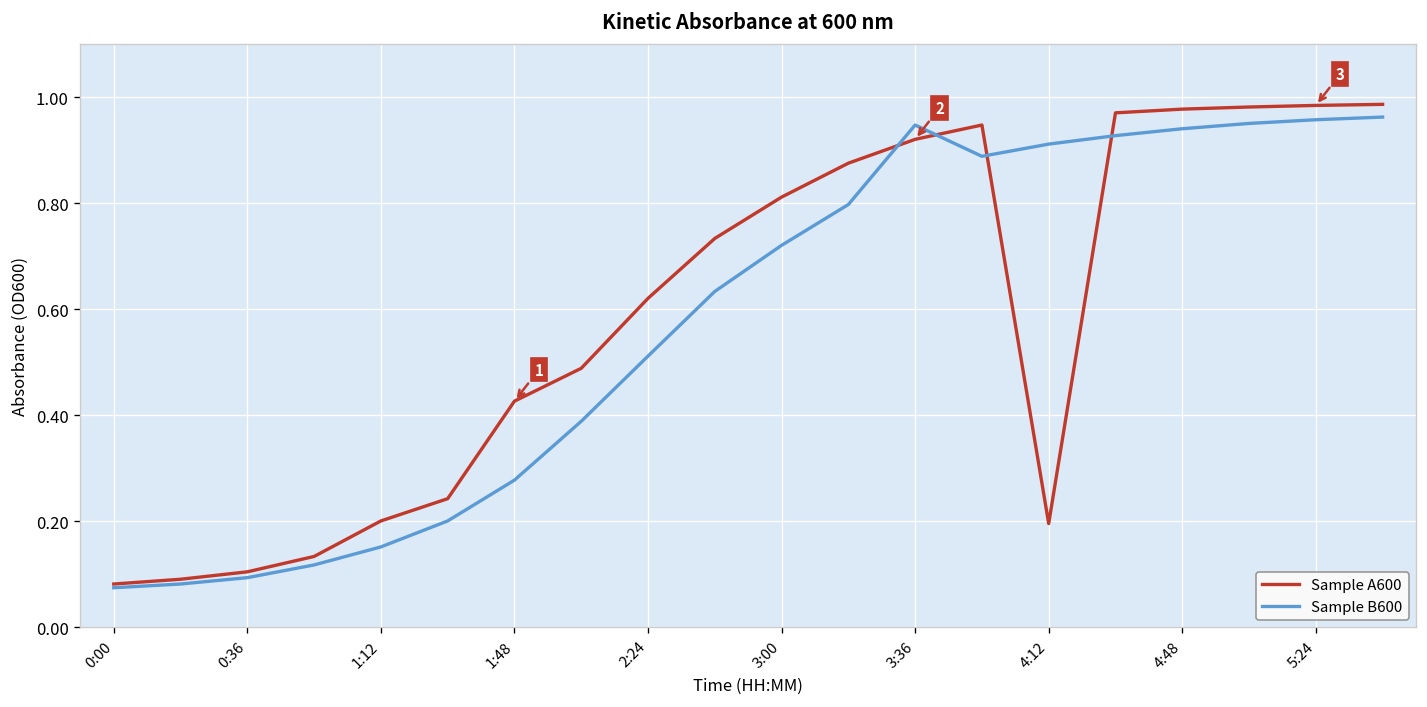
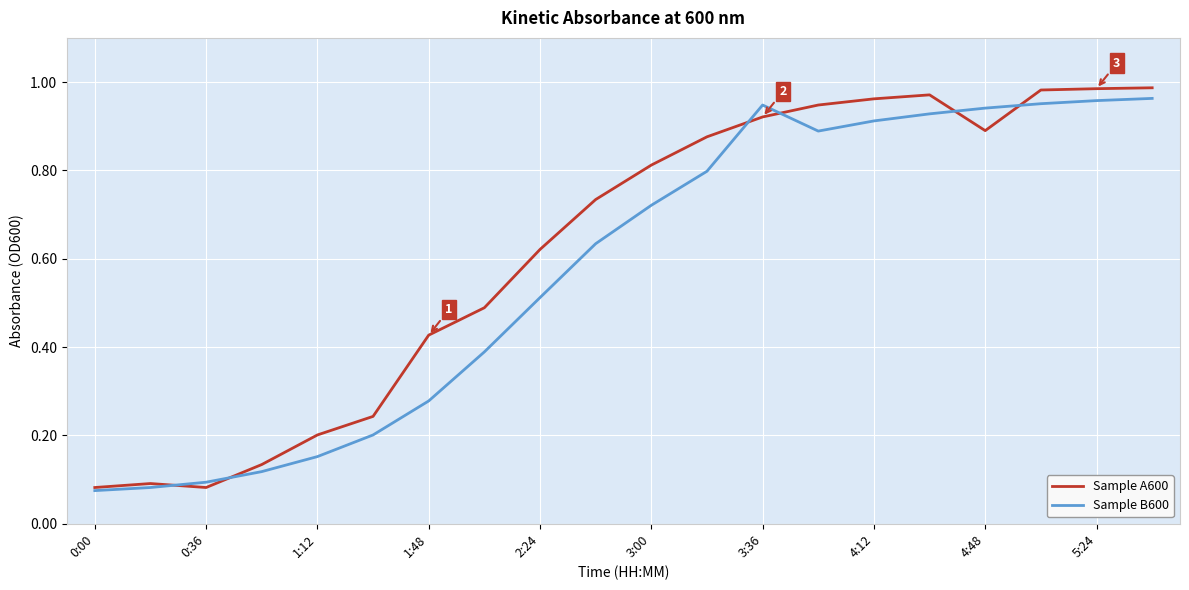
  {
    "Sample A600": {
      "0:00": 0.08,
-     "0:36": 0.11,
+     "0:36": 0.08,
      "1:12": 0.20,
      "2:24": 0.62,
      "3:00": 0.81,
      "3:36": 0.92,
-     "4:12": 0.20,
-     "4:48": 0.98,
+     "4:12": 0.96,
+     "4:48": 0.89,
      "5:24": 0.99
    },
    "Sample B600": {
      "0:00": 0.08,
      "0:36": 0.09,
      "1:12": 0.15,
      "1:48": 0.28,
      "2:24": 0.51,
      "3:00": 0.72,
      "4:12": 0.91,
      "4:48": 0.94,
      "5:24": 0.96
    }
  }
